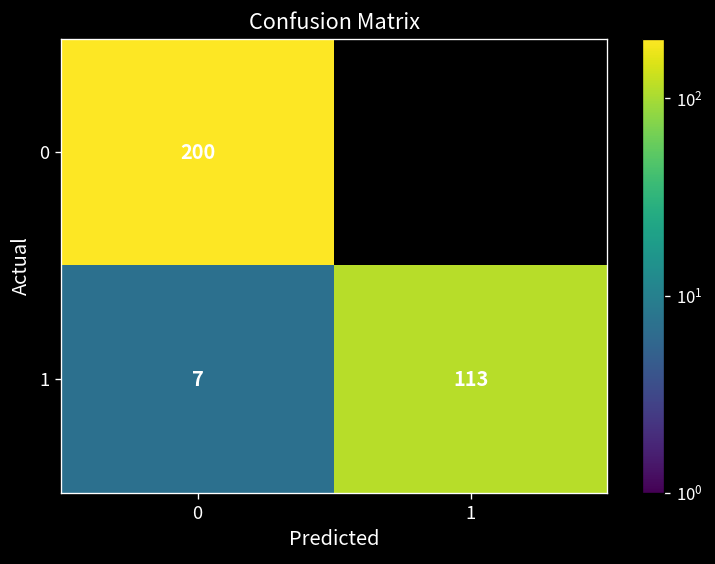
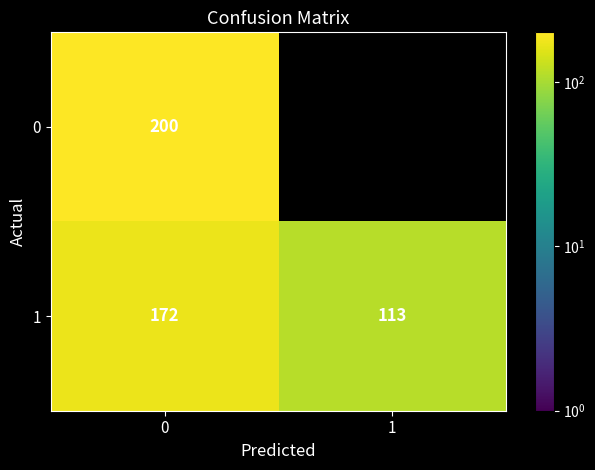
  {
    "0": {
      "0": 200
    },
    "1": {
-     "0": 7,
+     "0": 172,
      "1": 113
    }
  }
